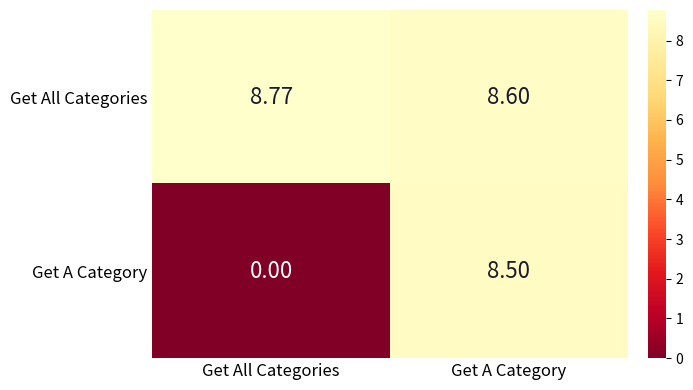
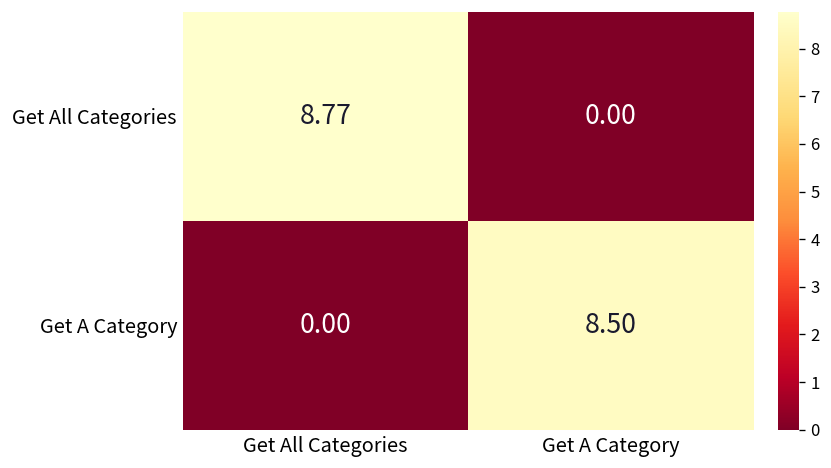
  {
    "Get All Categories": {
      "Get All Categories": 8.77,
-     "Get A Category": 8.60
+     "Get A Category": 0.00
    },
    "Get A Category": {
      "Get All Categories": 0.00,
      "Get A Category": 8.50
    }
  }
